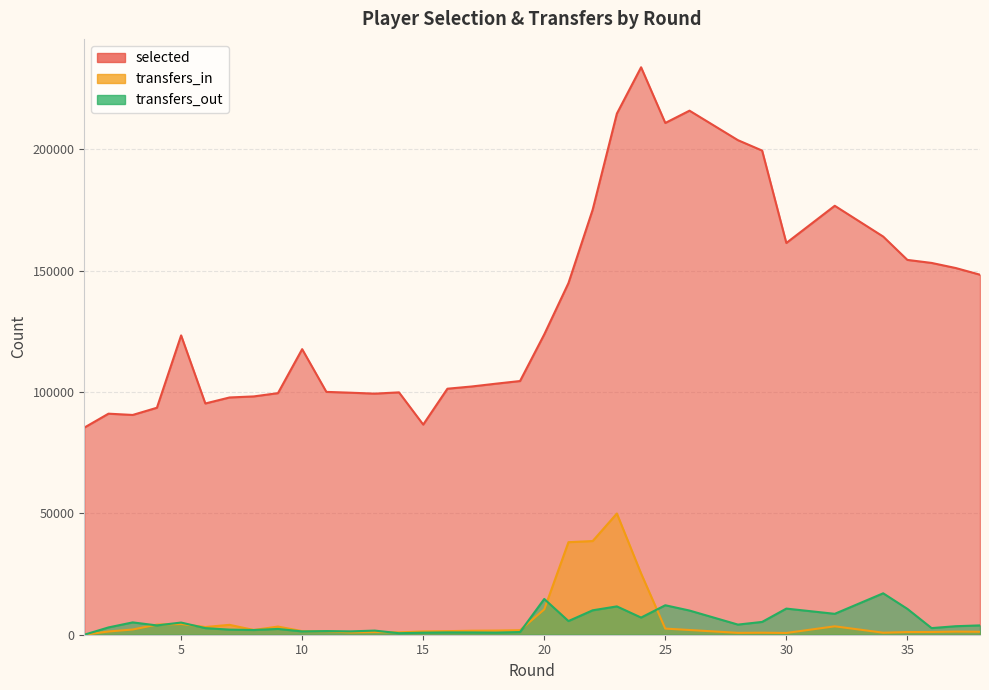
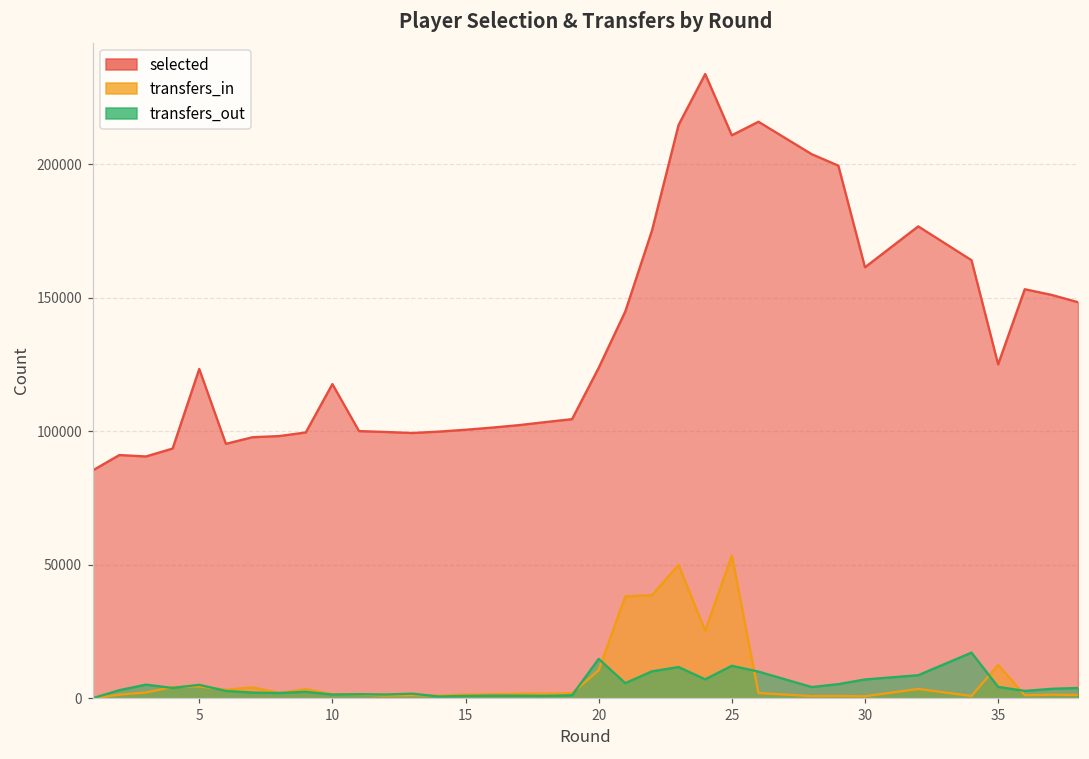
  {
    "selected": {
      "5": 123000,
      "10": 118000,
-     "15": 87000,
+     "15": 101000,
      "20": 124000,
      "25": 211000,
      "30": 161000,
-     "35": 154000
+     "35": 125000
    },
    "transfers_in": {
      "20": 10000,
-     "25": 3000,
+     "25": 53000,
      "30": 1000,
-     "35": 1000
+     "35": 12000
    },
    "transfers_out": {
      "20": 15000,
      "25": 12000,
-     "30": 11000,
-     "35": 11000
+     "30": 7000,
+     "35": 4000
    }
  }
